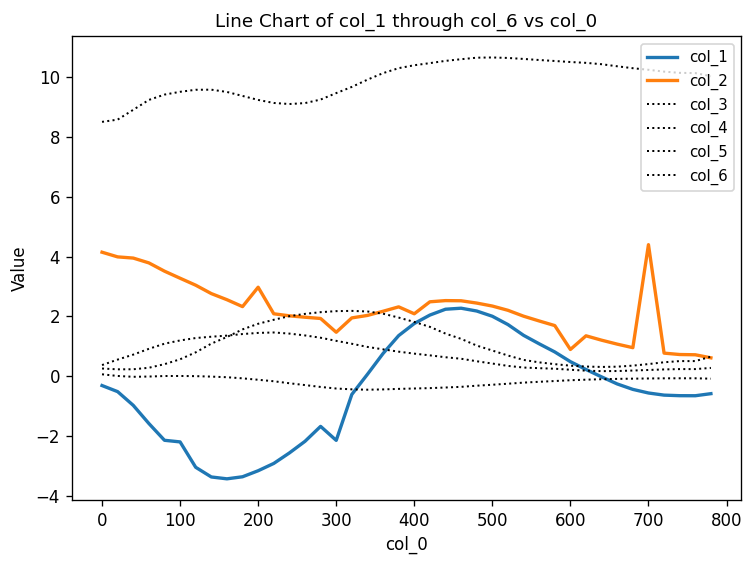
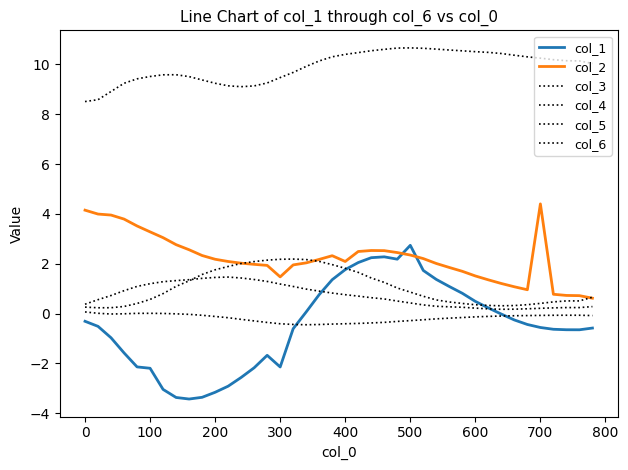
  {
    "col_1": {
      "0": -0.3,
      "100": -2.2,
      "200": -3.2,
      "300": -2.1,
-     "500": 2.0,
+     "500": 2.7,
      "600": 0.5,
      "700": -0.6
    },
    "col_2": {
      "0": 4.1,
      "100": 3.3,
-     "200": 3.0,
+     "200": 2.2,
      "300": 1.5,
      "400": 2.1,
      "500": 2.3,
-     "600": 0.9,
+     "600": 1.5,
      "700": 4.4
    }
  }
